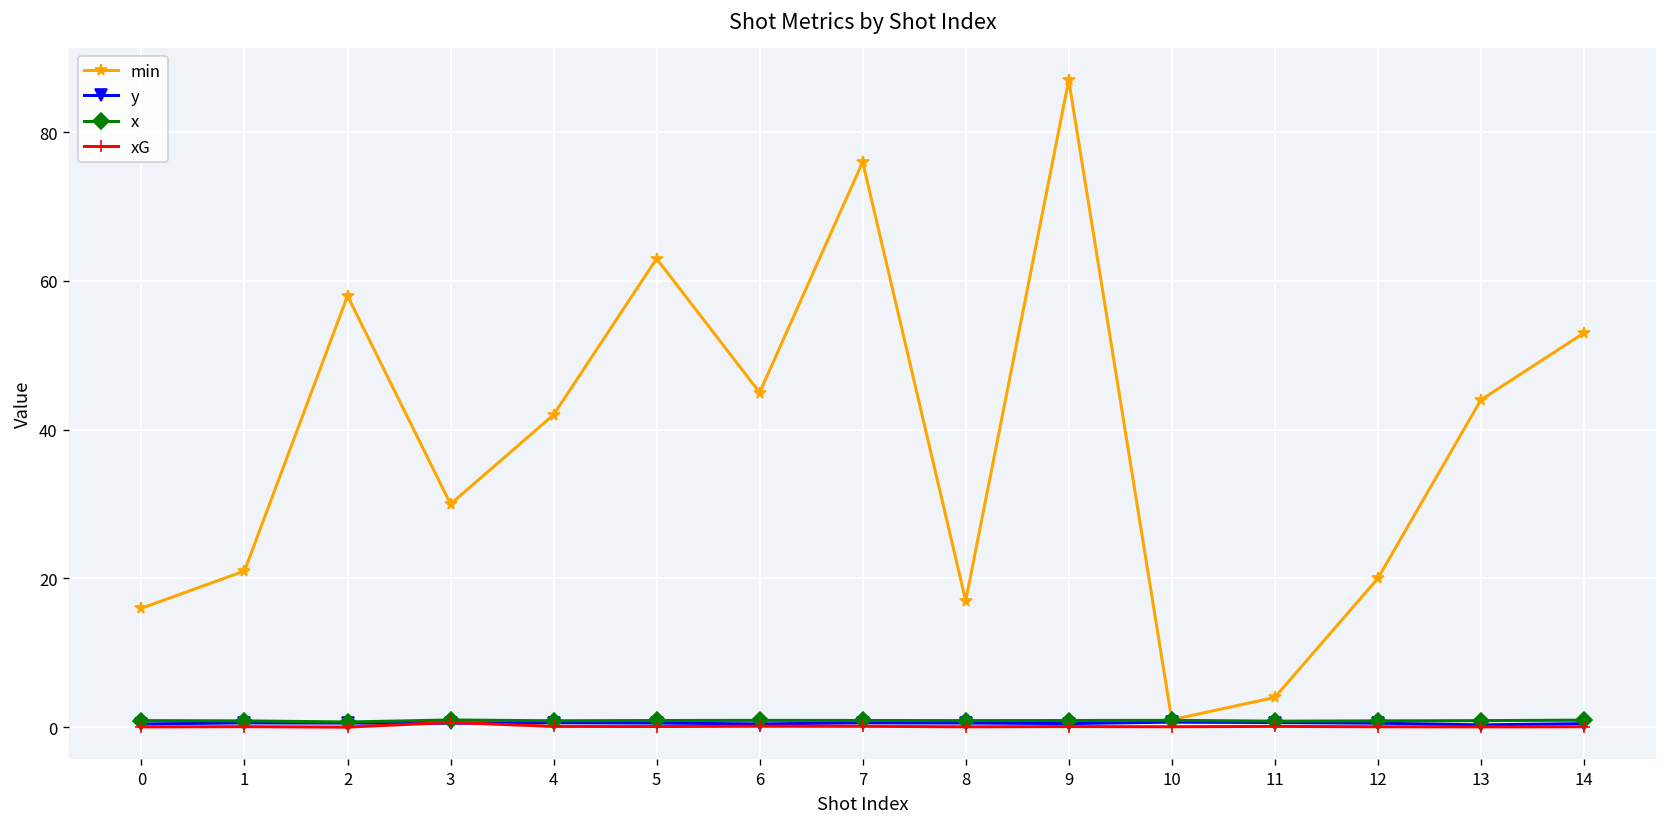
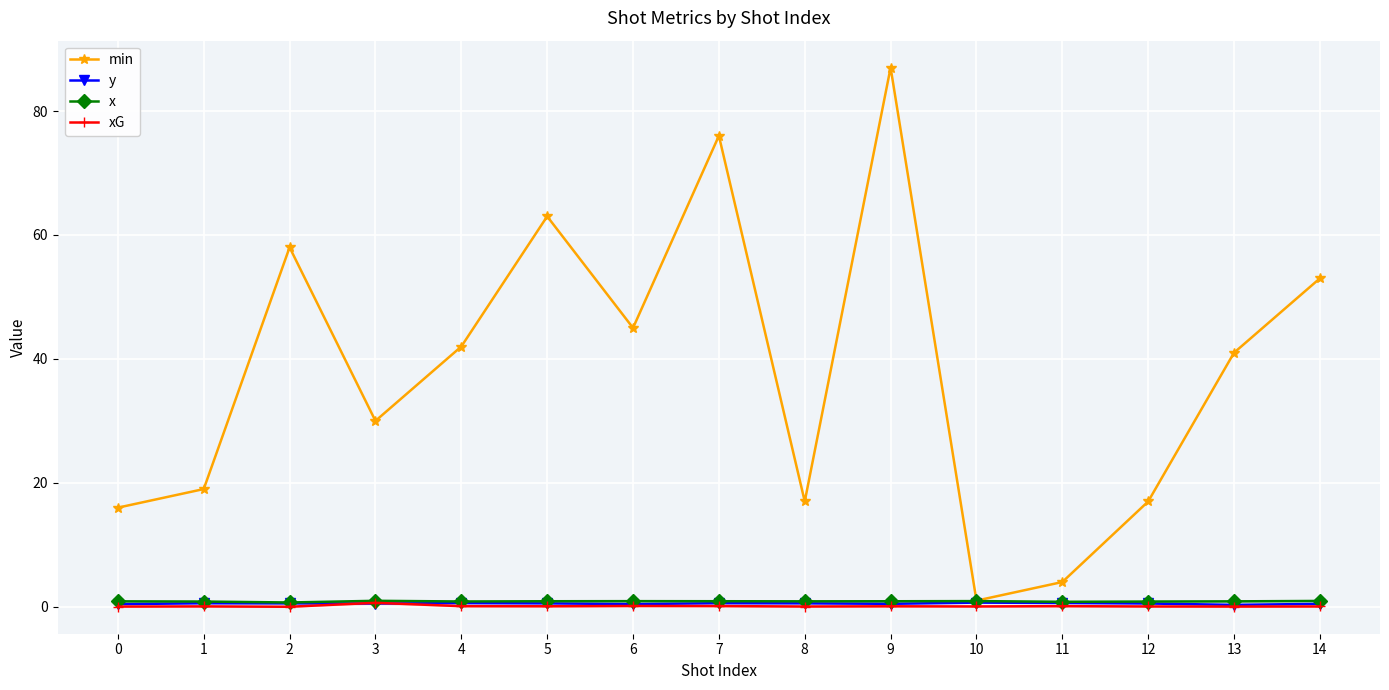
  {
    "min": {
      "0": 16,
-     "1": 21,
+     "1": 19,
      "2": 58,
      "3": 30,
      "4": 42,
      "5": 63,
      "6": 45,
      "7": 76,
      "8": 17,
      "9": 87,
      "11": 4,
-     "12": 20,
-     "13": 44,
+     "12": 17,
+     "13": 41,
      "14": 53
    }
  }
